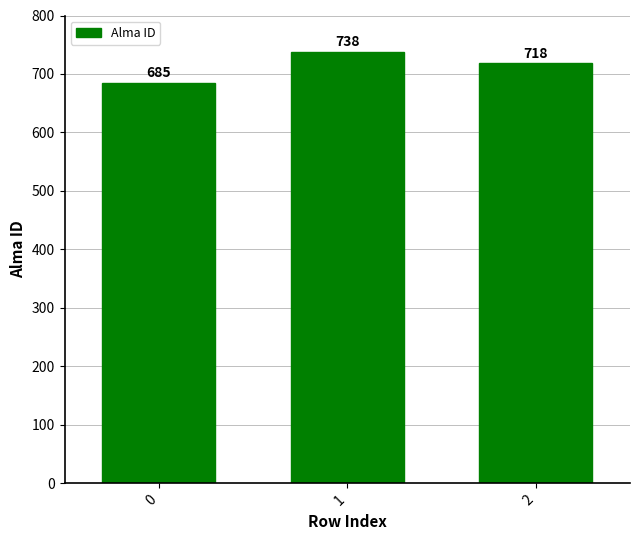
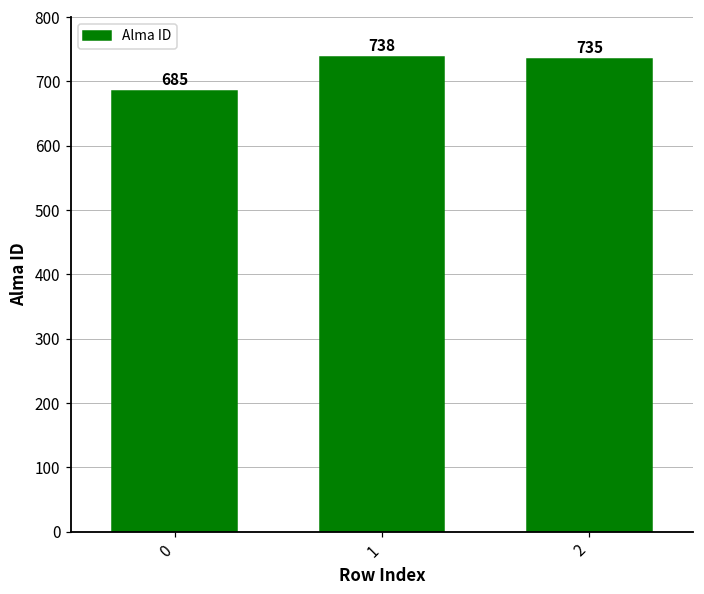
  {
    "0": 685,
    "1": 738,
-   "2": 718
+   "2": 735
  }
